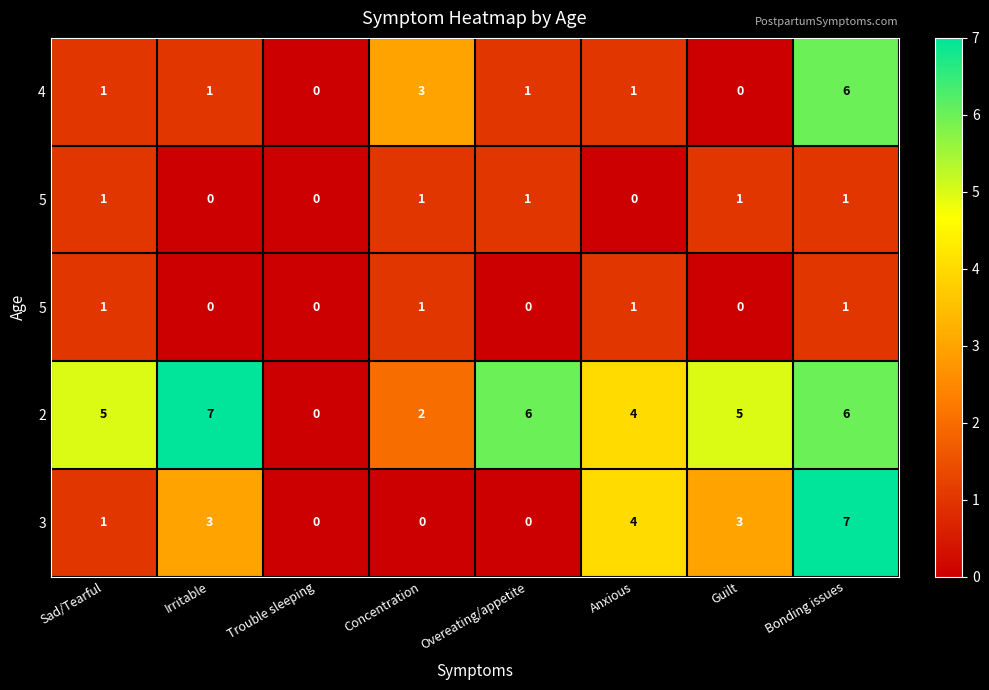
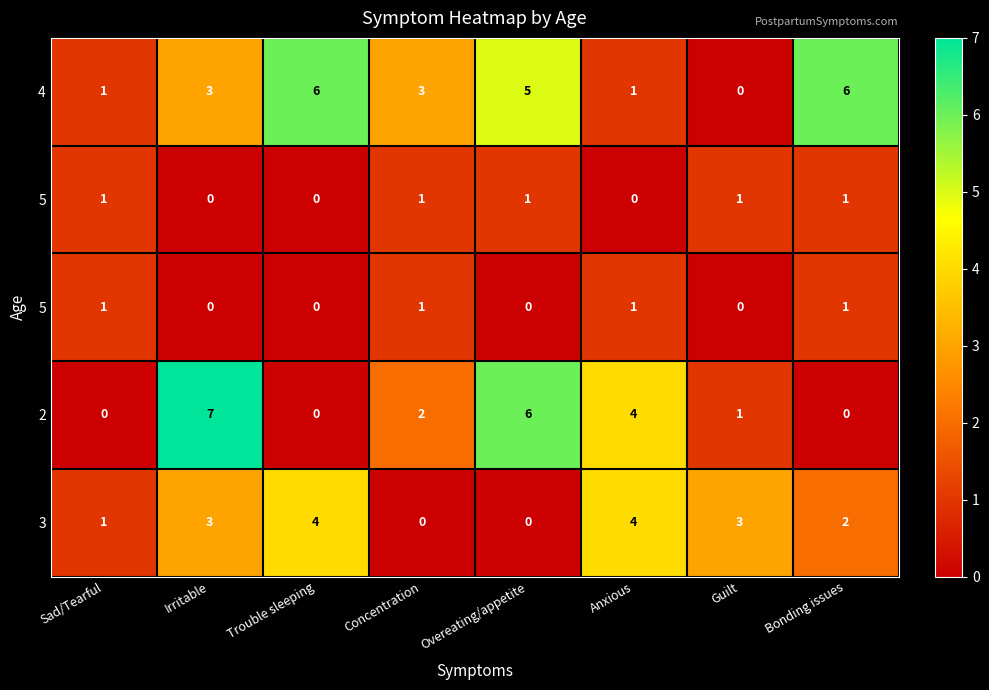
  {
    "4": {
      "Sad/Tearful": 1,
-     "Irritable": 1,
-     "Trouble sleeping": 0,
+     "Irritable": 3,
+     "Trouble sleeping": 6,
      "Concentration": 3,
-     "Overeating/appetite": 1,
+     "Overeating/appetite": 5,
      "Anxious": 1,
      "Guilt": 0,
      "Bonding issues": 6
    },
    "2": {
-     "Sad/Tearful": 5,
+     "Sad/Tearful": 0,
      "Irritable": 7,
      "Trouble sleeping": 0,
      "Concentration": 2,
      "Overeating/appetite": 6,
      "Anxious": 4,
-     "Guilt": 5,
-     "Bonding issues": 6
+     "Guilt": 1,
+     "Bonding issues": 0
    },
    "3": {
      "Sad/Tearful": 1,
      "Irritable": 3,
-     "Trouble sleeping": 0,
+     "Trouble sleeping": 4,
      "Concentration": 0,
      "Overeating/appetite": 0,
      "Anxious": 4,
      "Guilt": 3,
-     "Bonding issues": 7
+     "Bonding issues": 2
    }
  }
